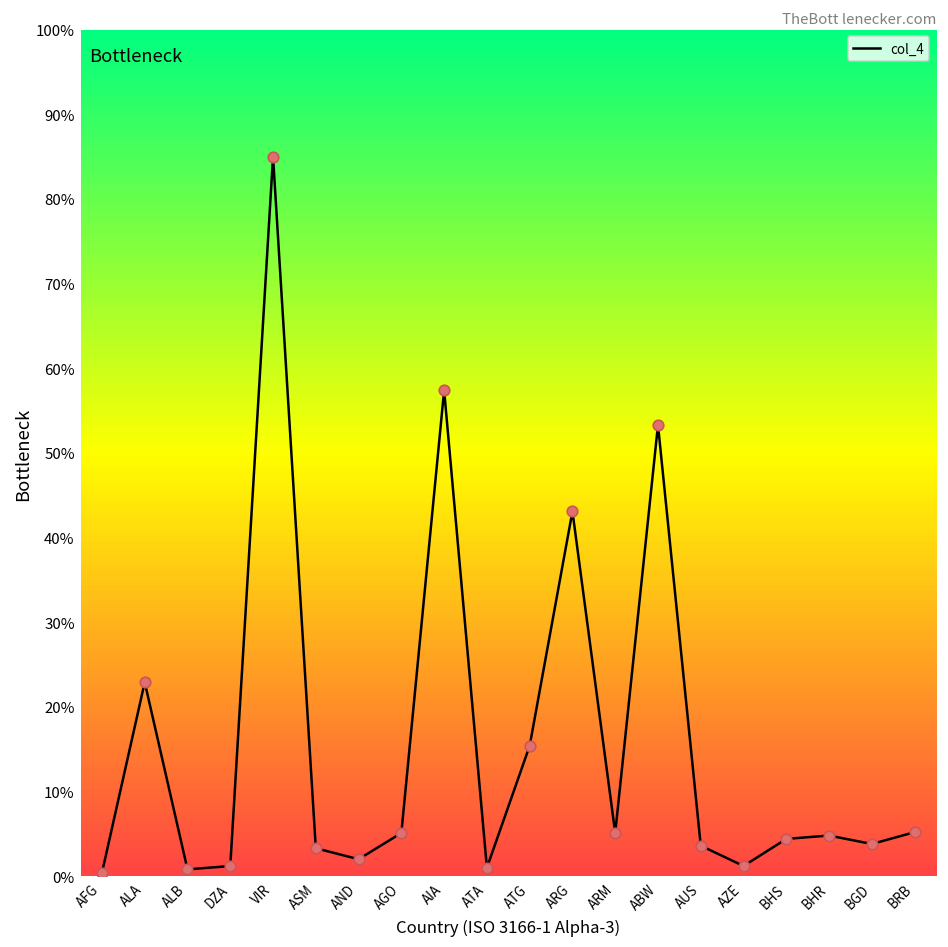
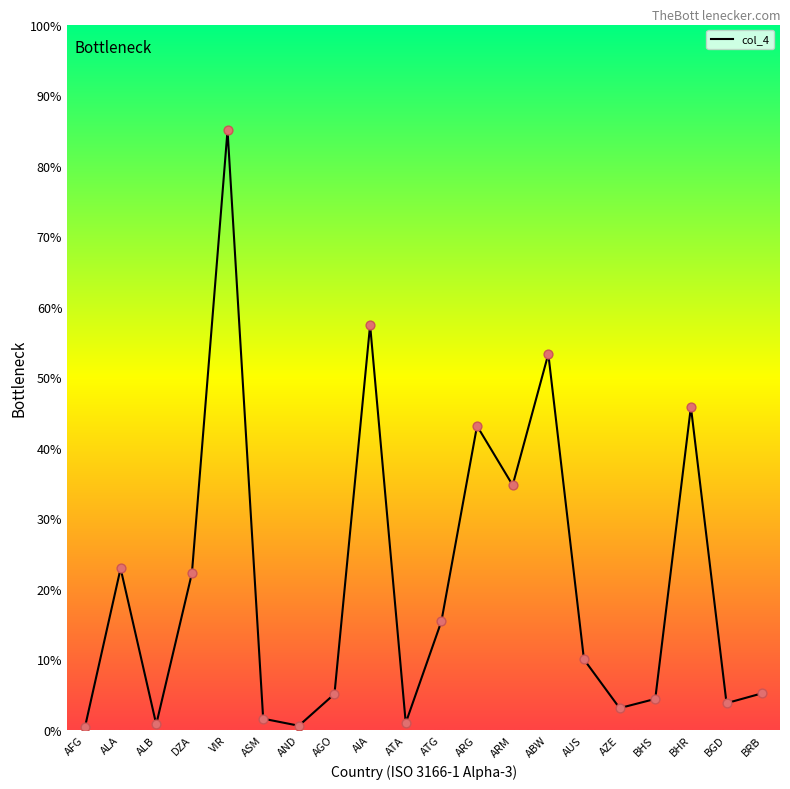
  {
    "AFG": "0%",
    "ALA": "23%",
    "ALB": "1%",
-   "DZA": "1%",
+   "DZA": "22%",
    "VIR": "85%",
-   "ASM": "3%",
-   "AND": "2%",
+   "ASM": "2%",
+   "AND": "1%",
    "AGO": "5%",
    "AIA": "57%",
    "ATA": "1%",
    "ATG": "15%",
    "ARG": "43%",
-   "ARM": "5%",
+   "ARM": "35%",
    "ABW": "53%",
-   "AUS": "4%",
-   "AZE": "1%",
+   "AUS": "10%",
+   "AZE": "3%",
    "BHS": "4%",
-   "BHR": "5%",
+   "BHR": "46%",
    "BGD": "4%",
    "BRB": "5%"
  }
